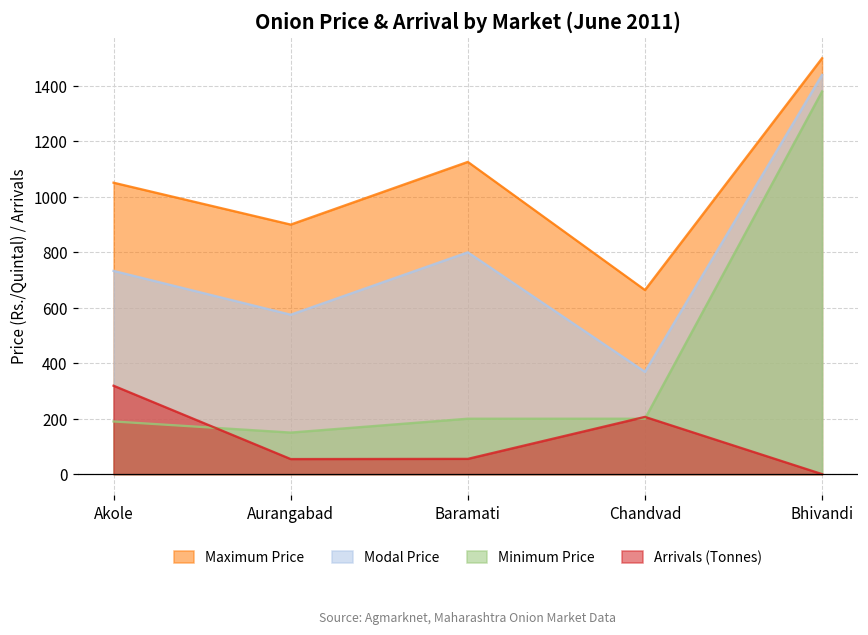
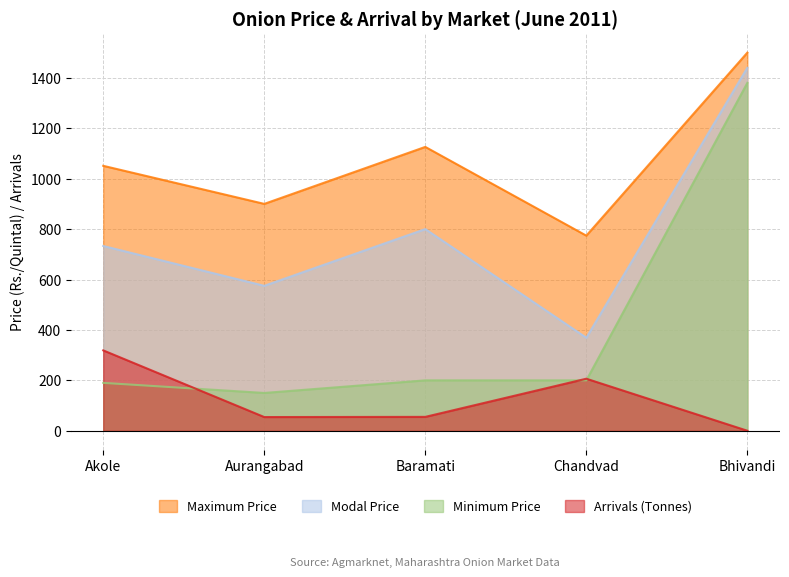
  {
    "Maximum Price": {
      "Akole": 1050,
      "Aurangabad": 900,
      "Baramati": 1130,
-     "Chandvad": 660,
+     "Chandvad": 770,
      "Bhivandi": 1500
    },
    "Modal Price": {
      "Akole": 730,
      "Aurangabad": 580,
      "Baramati": 800,
      "Chandvad": 370,
      "Bhivandi": 1440
    },
    "Minimum Price": {
      "Akole": 190,
      "Aurangabad": 150,
      "Baramati": 200,
      "Bhivandi": 1380
    },
    "Arrivals (Tonnes)": {
      "Akole": 320,
      "Aurangabad": 50,
      "Baramati": 60,
      "Bhivandi": 0
    }
  }
